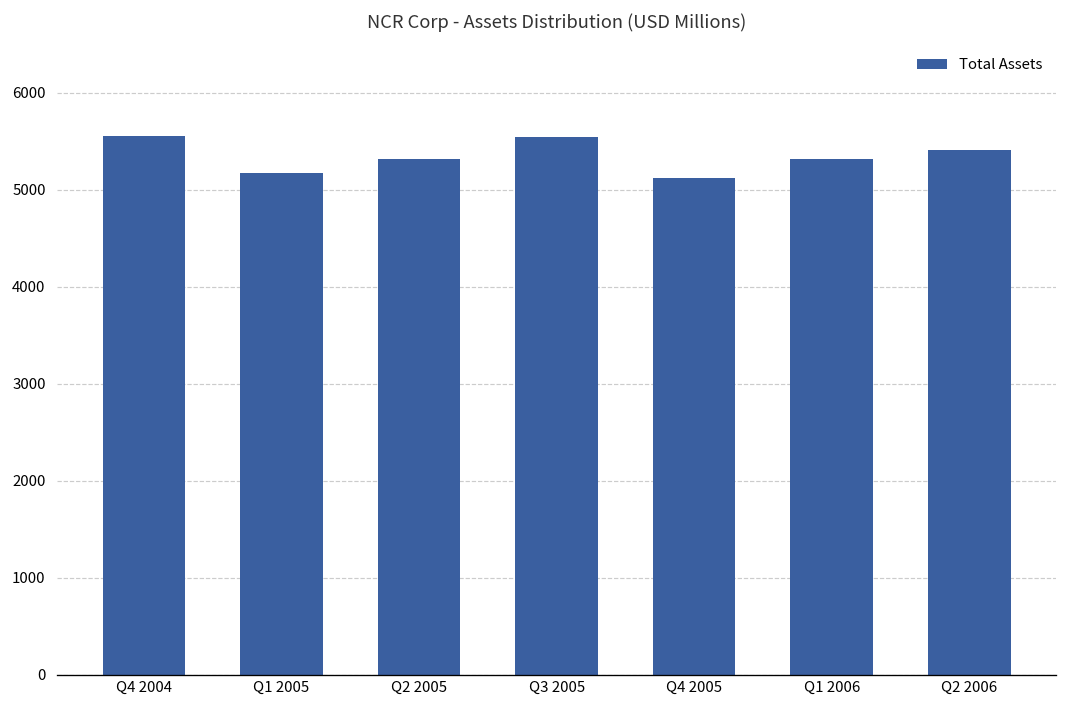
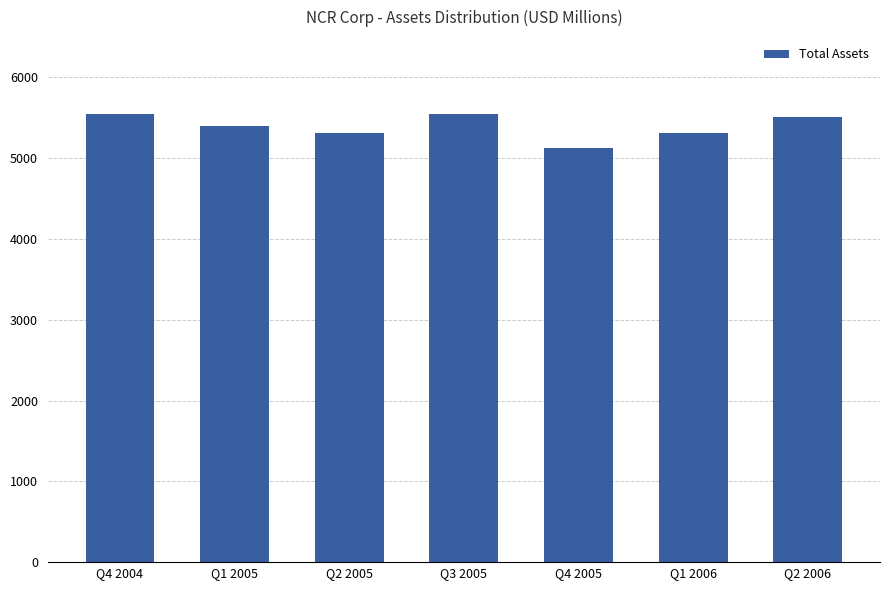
  {
    "Q4 2004": 5600,
-   "Q1 2005": 5200,
+   "Q1 2005": 5400,
    "Q2 2005": 5300,
    "Q3 2005": 5500,
    "Q4 2005": 5100,
    "Q1 2006": 5300,
-   "Q2 2006": 5400
+   "Q2 2006": 5500
  }
